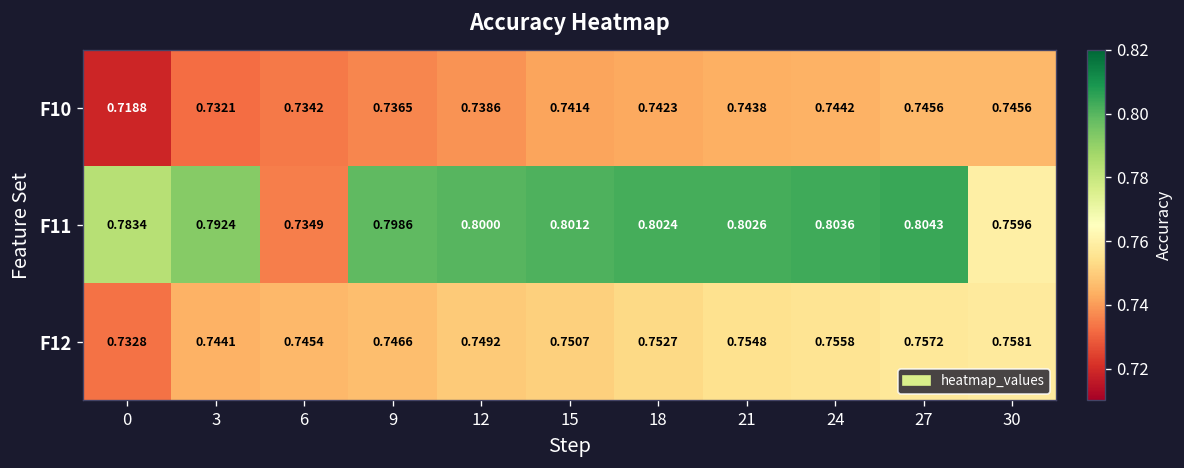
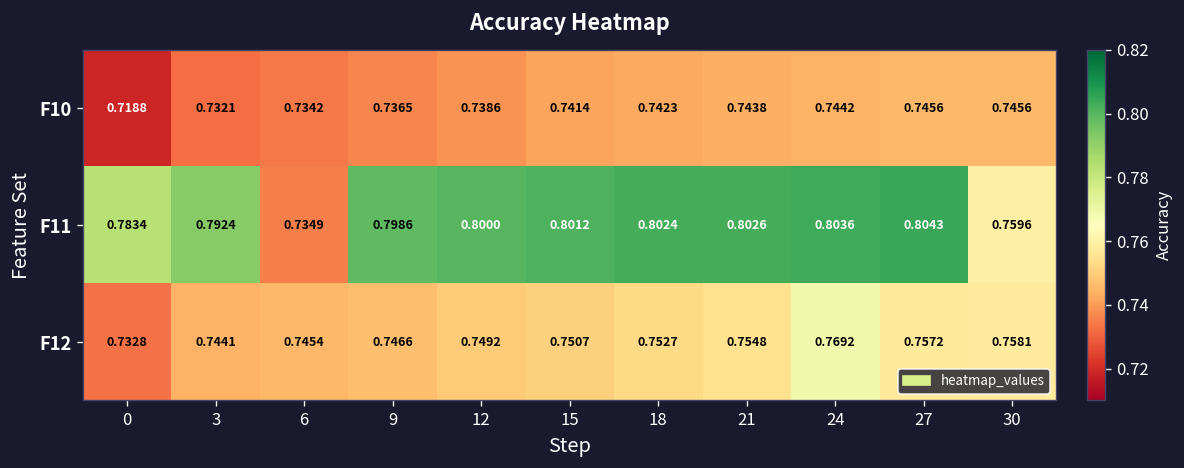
  {
    "F10": {
      "0": 0.7188,
      "3": 0.7321,
      "6": 0.7342,
      "9": 0.7365,
      "12": 0.7386,
      "15": 0.7414,
      "18": 0.7423,
      "21": 0.7438,
      "24": 0.7442,
      "27": 0.7456,
      "30": 0.7456
    },
    "F11": {
      "0": 0.7834,
      "3": 0.7924,
      "6": 0.7349,
      "9": 0.7986,
      "12": 0.8000,
      "15": 0.8012,
      "18": 0.8024,
      "21": 0.8026,
      "24": 0.8036,
      "27": 0.8043,
      "30": 0.7596
    },
    "F12": {
      "0": 0.7328,
      "3": 0.7441,
      "6": 0.7454,
      "9": 0.7466,
      "12": 0.7492,
      "15": 0.7507,
      "18": 0.7527,
      "21": 0.7548,
-     "24": 0.7558,
+     "24": 0.7692,
      "27": 0.7572,
      "30": 0.7581
    }
  }
